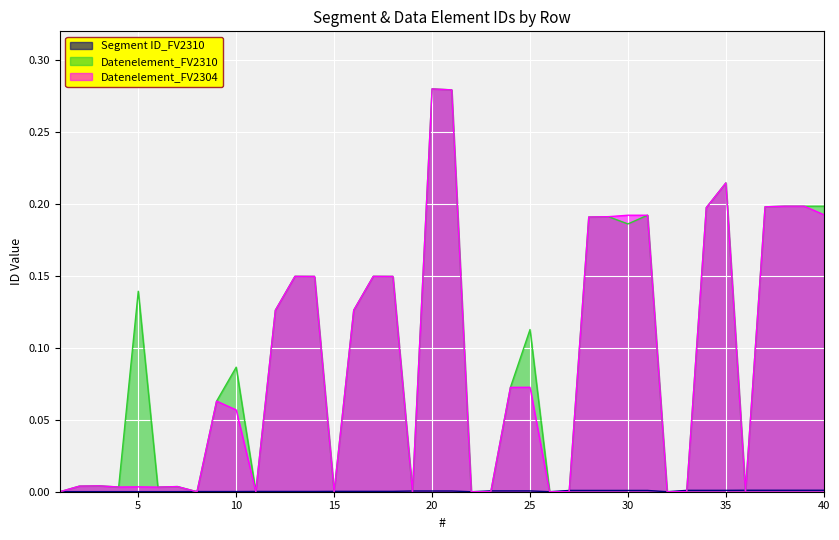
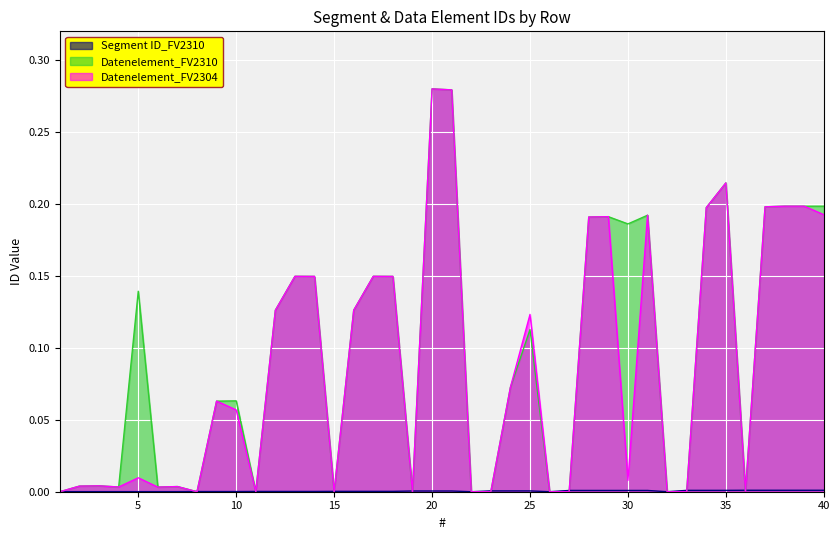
  {
    "Segment ID_FV2310": {
      "5": 0.000,
      "10": 0.000,
      "20": 0.001,
      "25": 0.001,
      "30": 0.001,
      "35": 0.001,
      "40": 0.001
    },
    "Datenelement_FV2310": {
      "5": 0.139,
-     "10": 0.087,
+     "10": 0.063,
      "25": 0.113,
      "30": 0.186,
      "40": 0.198
    },
    "Datenelement_FV2304": {
-     "5": 0.003,
+     "5": 0.010,
      "10": 0.057,
-     "25": 0.073,
-     "30": 0.192,
+     "25": 0.123,
+     "30": 0.008,
      "40": 0.193
    }
  }
